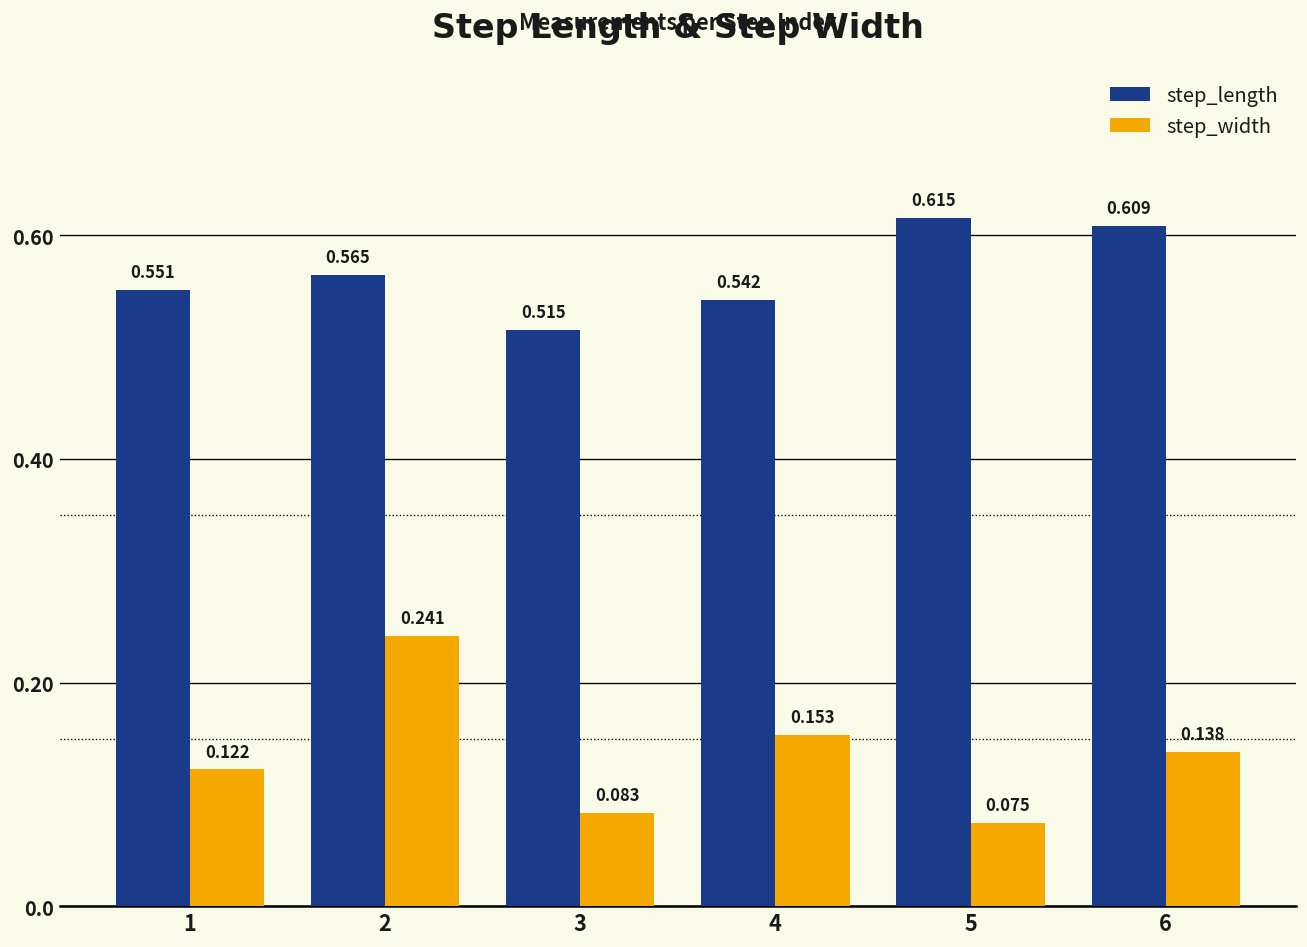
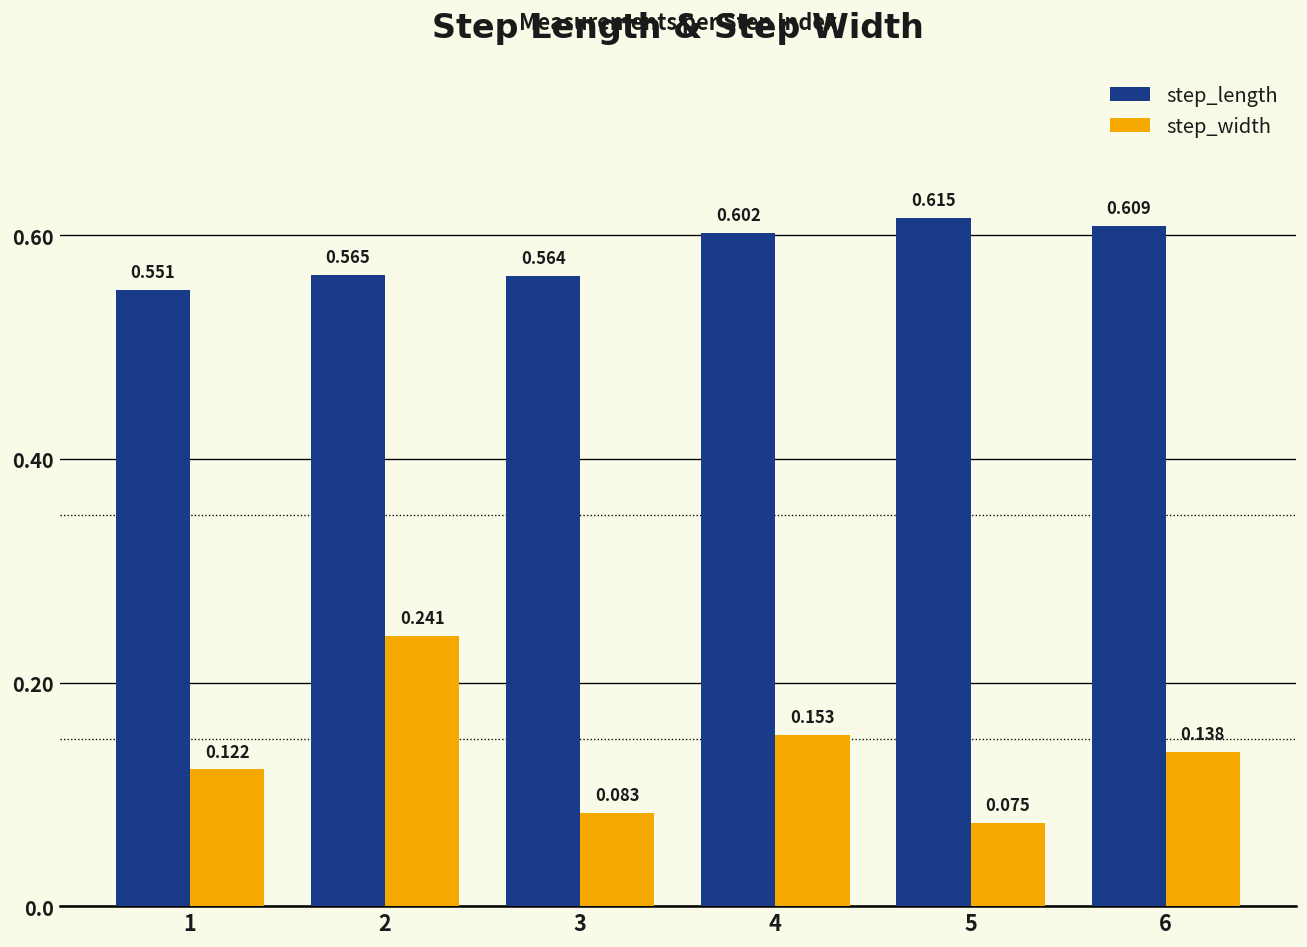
  {
    "step_length": {
      "1": 0.551,
      "2": 0.565,
-     "3": 0.515,
-     "4": 0.542,
+     "3": 0.564,
+     "4": 0.602,
      "5": 0.615,
      "6": 0.609
    },
    "step_width": {
      "1": 0.122,
      "2": 0.241,
      "3": 0.083,
      "4": 0.153,
      "5": 0.075,
      "6": 0.138
    }
  }
